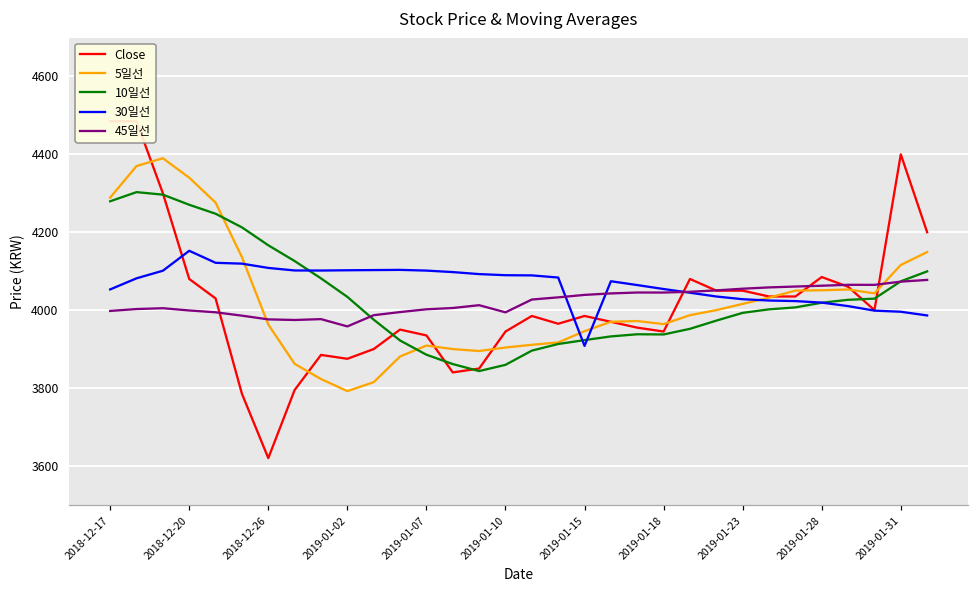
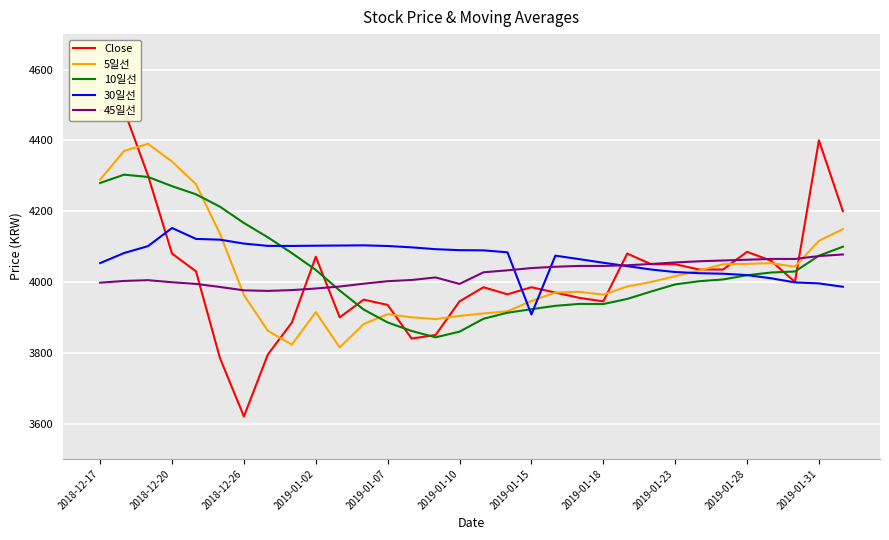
  {
    "Close": {
      "2018-12-20": 4080,
      "2018-12-26": 3620,
-     "2019-01-02": 3880,
+     "2019-01-02": 4070,
      "2019-01-07": 3940,
      "2019-01-10": 3950,
      "2019-01-15": 3990,
      "2019-01-18": 3950,
      "2019-01-28": 4090,
      "2019-01-31": 4400
    },
    "5일선": {
      "2018-12-17": 4290,
      "2018-12-20": 4340,
      "2018-12-26": 3960,
-     "2019-01-02": 3790,
+     "2019-01-02": 3910,
      "2019-01-07": 3910,
      "2019-01-10": 3900,
      "2019-01-15": 3950,
      "2019-01-18": 3960,
      "2019-01-23": 4020,
      "2019-01-28": 4050,
      "2019-01-31": 4120
    },
    "10일선": {
      "2018-12-17": 4280,
      "2018-12-20": 4270,
      "2018-12-26": 4170,
      "2019-01-02": 4030,
      "2019-01-07": 3890,
      "2019-01-10": 3860,
      "2019-01-15": 3920,
      "2019-01-18": 3940,
      "2019-01-23": 3990
    },
    "30일선": {
      "2018-12-17": 4050,
      "2018-12-20": 4150,
      "2018-12-26": 4110,
      "2019-01-02": 4100,
      "2019-01-07": 4100,
      "2019-01-10": 4090,
      "2019-01-15": 3910,
      "2019-01-18": 4050,
      "2019-01-23": 4030,
      "2019-01-31": 4000
    },
    "45일선": {
      "2018-12-17": 4000,
      "2018-12-20": 4000,
      "2018-12-26": 3980,
-     "2019-01-02": 3960,
+     "2019-01-02": 3980,
      "2019-01-07": 4000,
      "2019-01-10": 3990,
      "2019-01-15": 4040,
      "2019-01-18": 4050,
      "2019-01-28": 4060
    }
  }
